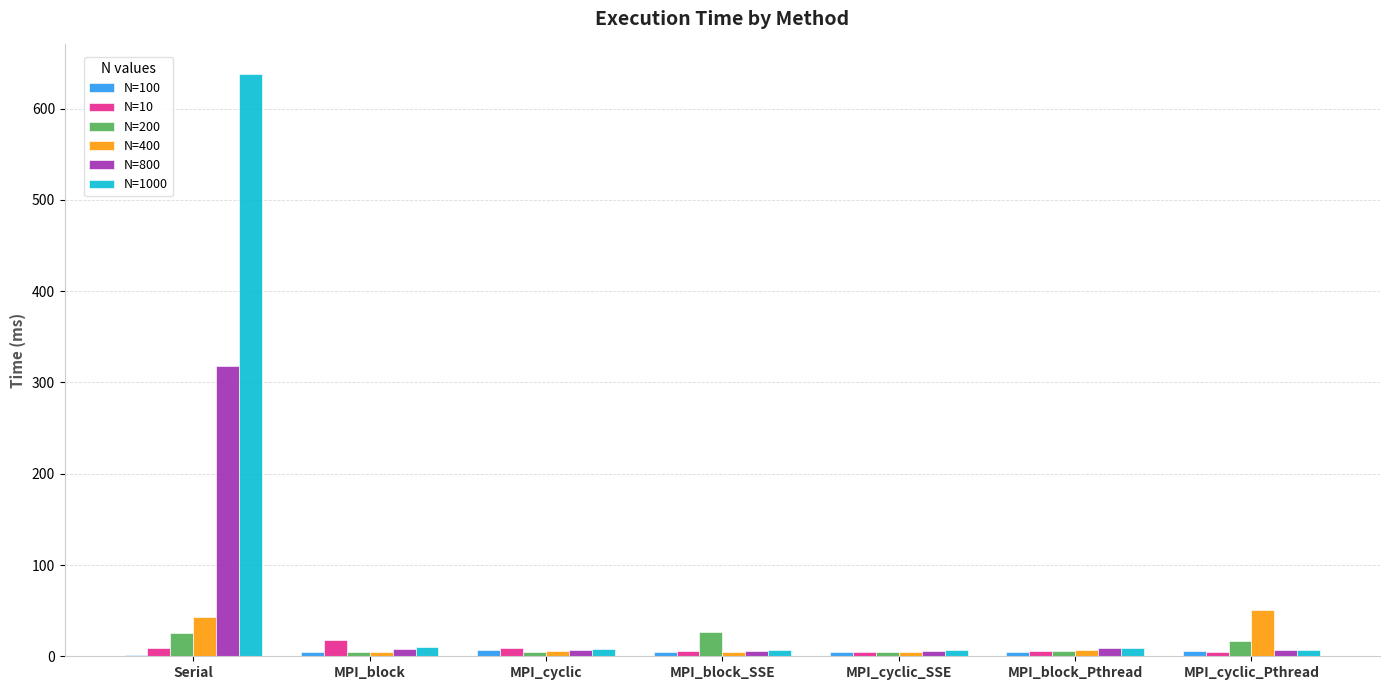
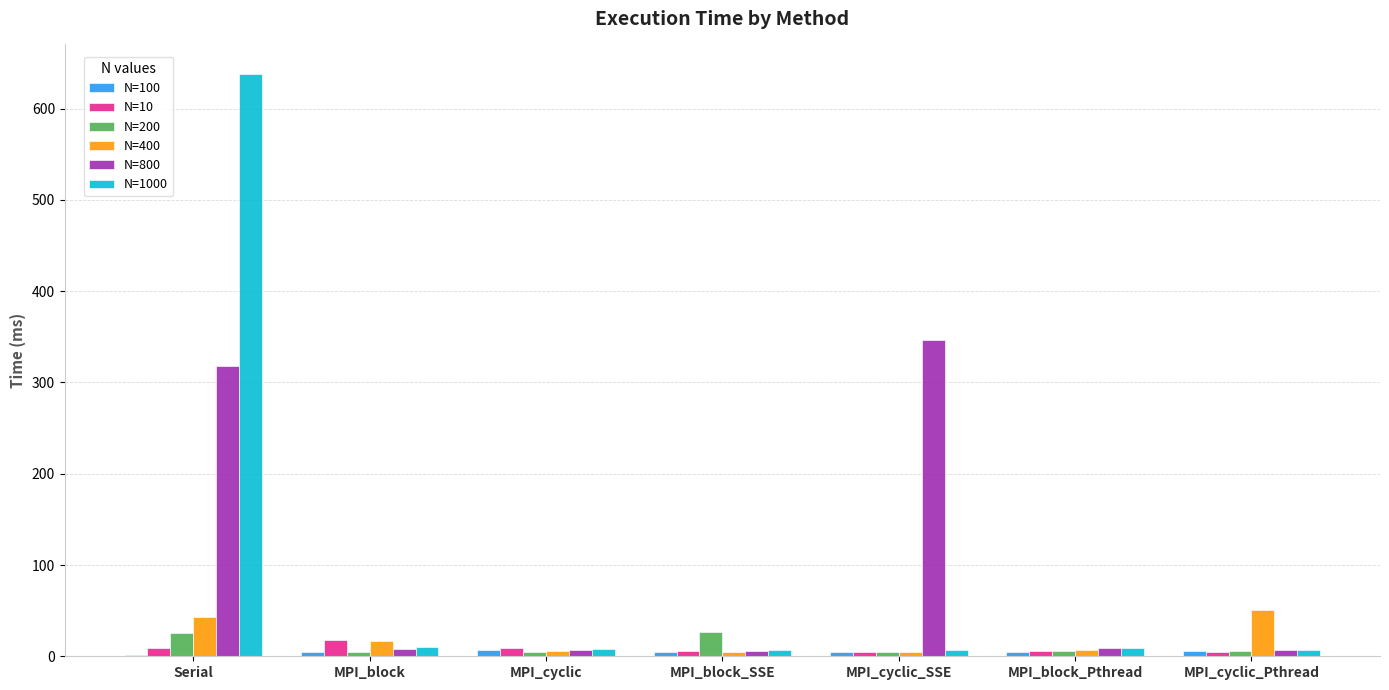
  {
    "N=10": {
      "Serial": 10,
      "MPI_block": 20,
      "MPI_cyclic": 10,
      "MPI_block_SSE": 10,
      "MPI_cyclic_SSE": 0,
      "MPI_block_Pthread": 10,
      "MPI_cyclic_Pthread": 10
    },
    "N=200": {
      "Serial": 30,
      "MPI_block": 0,
      "MPI_cyclic": 0,
      "MPI_block_SSE": 30,
      "MPI_cyclic_SSE": 0,
      "MPI_block_Pthread": 10,
-     "MPI_cyclic_Pthread": 20
+     "MPI_cyclic_Pthread": 10
    },
    "N=400": {
      "Serial": 40,
-     "MPI_block": 10,
+     "MPI_block": 20,
      "MPI_cyclic": 10,
      "MPI_block_SSE": 0,
      "MPI_cyclic_SSE": 0,
      "MPI_block_Pthread": 10,
      "MPI_cyclic_Pthread": 50
    },
    "N=800": {
      "Serial": 320,
      "MPI_block": 10,
      "MPI_cyclic": 10,
      "MPI_block_SSE": 10,
-     "MPI_cyclic_SSE": 10,
+     "MPI_cyclic_SSE": 350,
      "MPI_block_Pthread": 10,
      "MPI_cyclic_Pthread": 10
    }
  }
